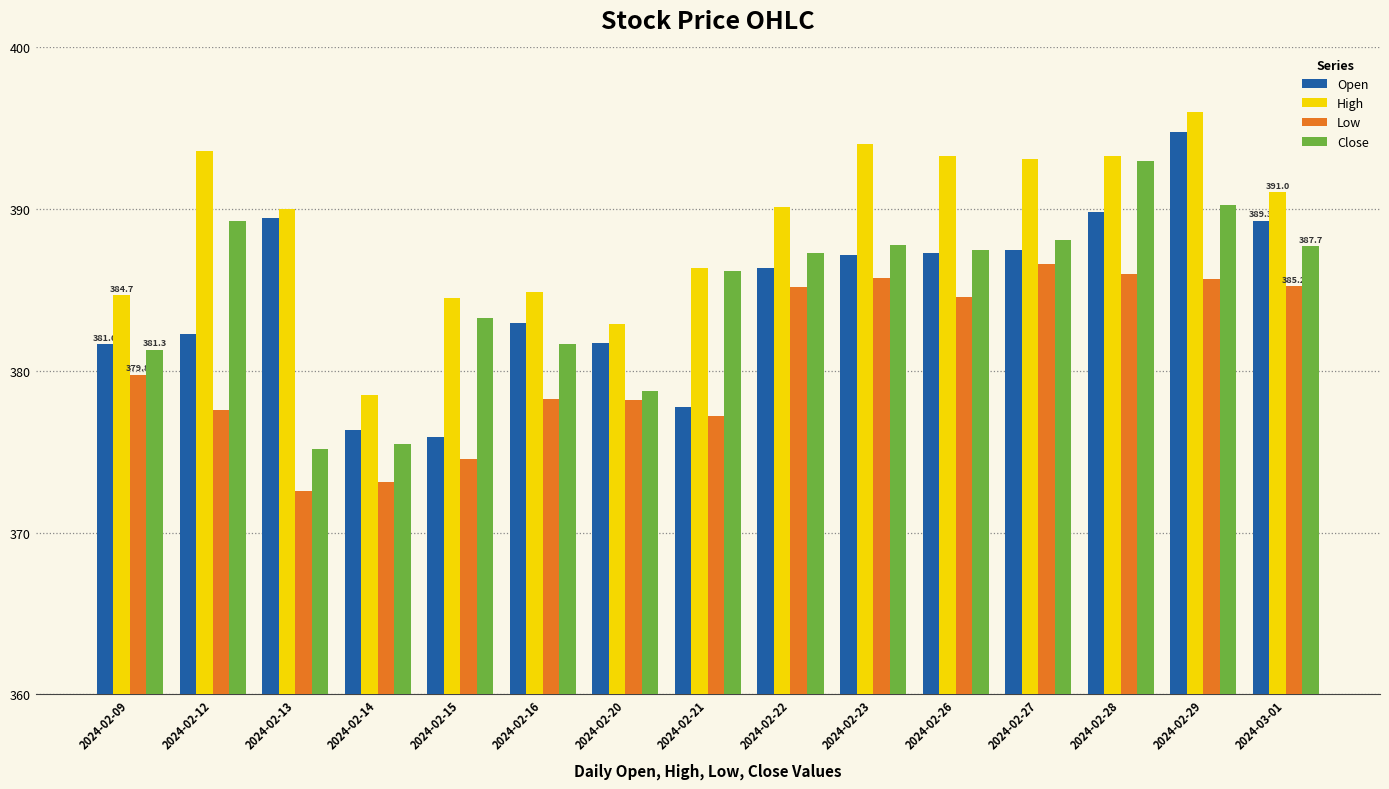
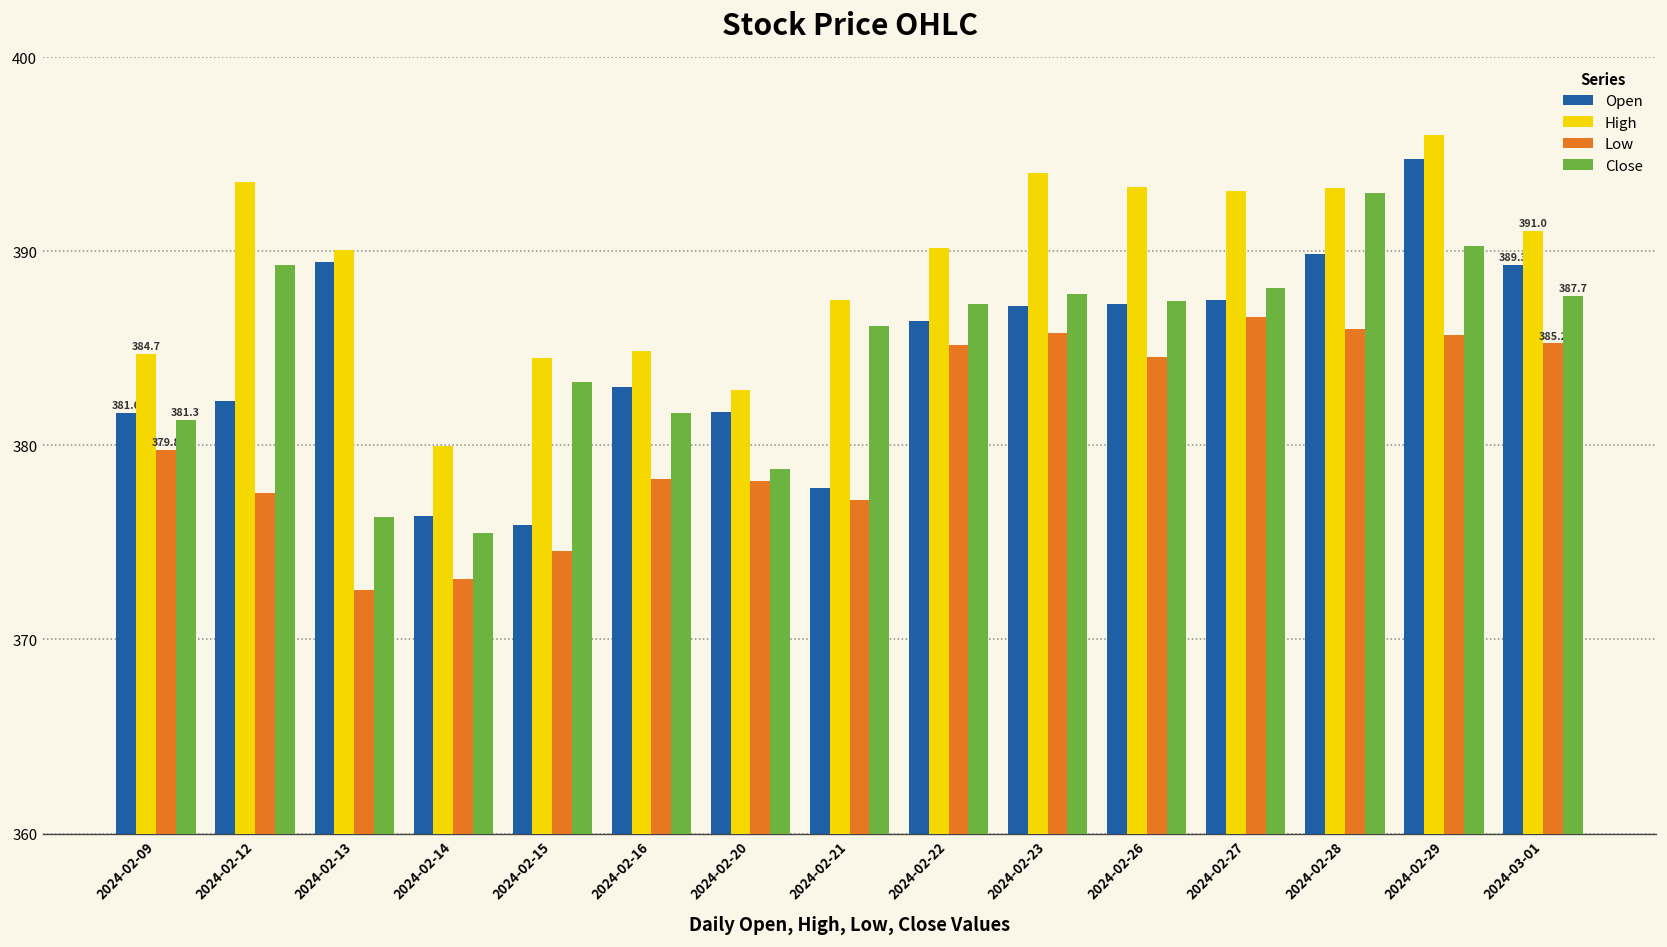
  {
    "Open": {
      "2024-02-09": 381.6,
      "2024-03-01": 389.3
    },
    "High": {
      "2024-02-12": 393.6,
      "2024-02-13": 390.0,
-     "2024-02-14": 378.5,
+     "2024-02-14": 380.0,
      "2024-02-15": 384.5,
      "2024-02-16": 384.9,
      "2024-02-20": 382.9,
-     "2024-02-21": 386.4,
+     "2024-02-21": 387.5,
      "2024-02-22": 390.2,
      "2024-02-23": 394.0,
      "2024-02-26": 393.3,
      "2024-02-27": 393.1,
      "2024-02-28": 393.3,
      "2024-02-29": 396.0
    },
    "Low": {
      "2024-02-09": 379.8,
      "2024-03-01": 385.2
    },
    "Close": {
      "2024-02-12": 389.3,
-     "2024-02-13": 375.2,
+     "2024-02-13": 376.3,
      "2024-02-14": 375.5,
      "2024-02-15": 383.3,
      "2024-02-16": 381.7,
      "2024-02-20": 378.8,
      "2024-02-21": 386.2,
      "2024-02-22": 387.3,
      "2024-02-23": 387.8,
      "2024-02-26": 387.5,
      "2024-02-27": 388.1,
      "2024-02-28": 393.0,
      "2024-02-29": 390.3
    }
  }
